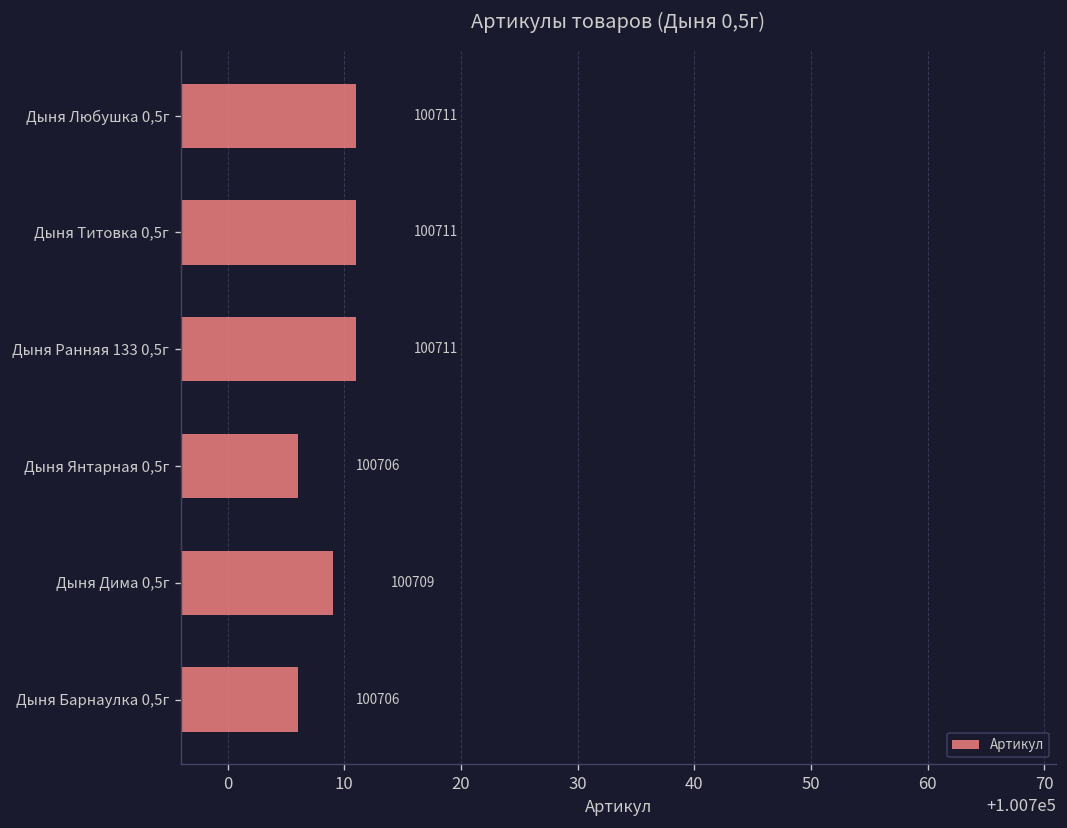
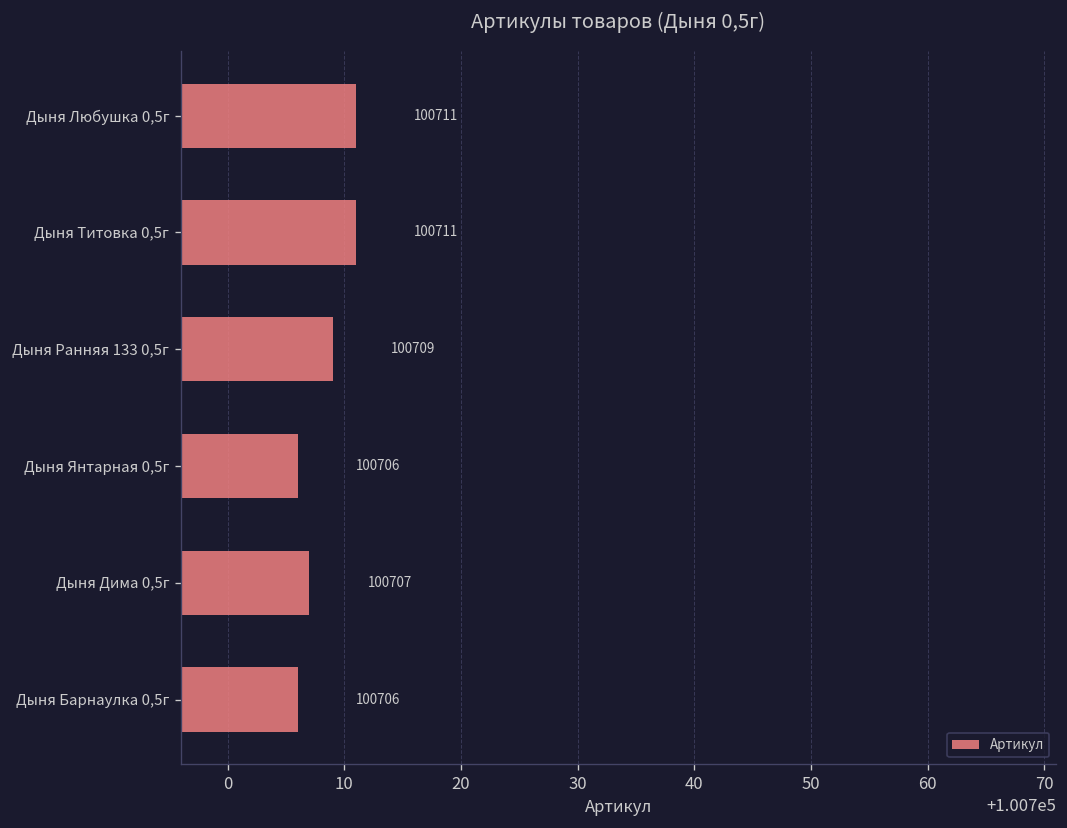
  {
-   "Дыня Ранняя 133 0,5г": 100711,
-   "Дыня Дима 0,5г": 100709
+   "Дыня Ранняя 133 0,5г": 100709,
+   "Дыня Дима 0,5г": 100707
  }
